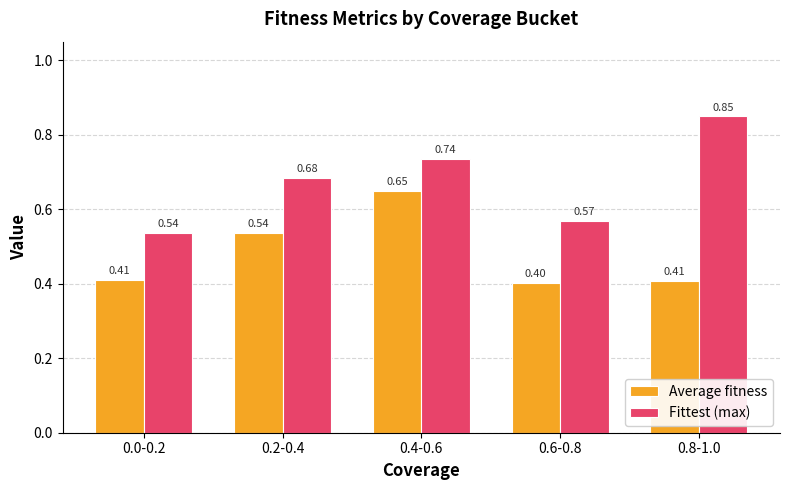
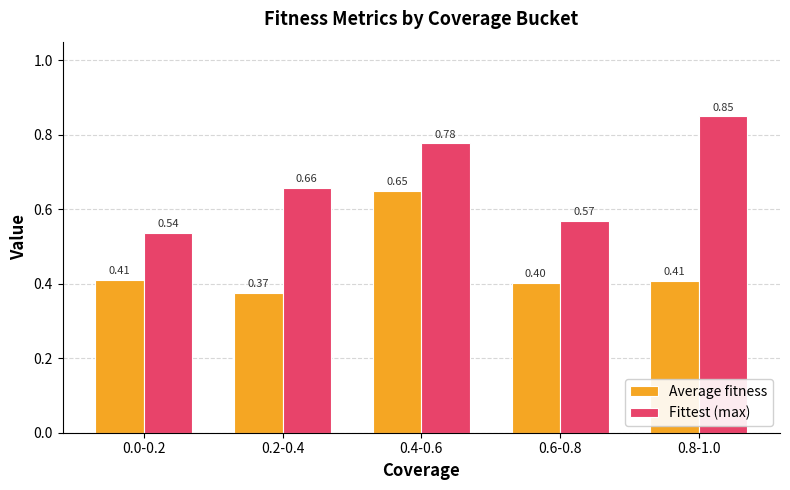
  {
    "Average fitness": {
      "0.0-0.2": 0.41,
-     "0.2-0.4": 0.54,
+     "0.2-0.4": 0.37,
      "0.4-0.6": 0.65,
      "0.6-0.8": 0.40,
      "0.8-1.0": 0.41
    },
    "Fittest (max)": {
      "0.0-0.2": 0.54,
-     "0.2-0.4": 0.68,
-     "0.4-0.6": 0.74,
+     "0.2-0.4": 0.66,
+     "0.4-0.6": 0.78,
      "0.6-0.8": 0.57,
      "0.8-1.0": 0.85
    }
  }
